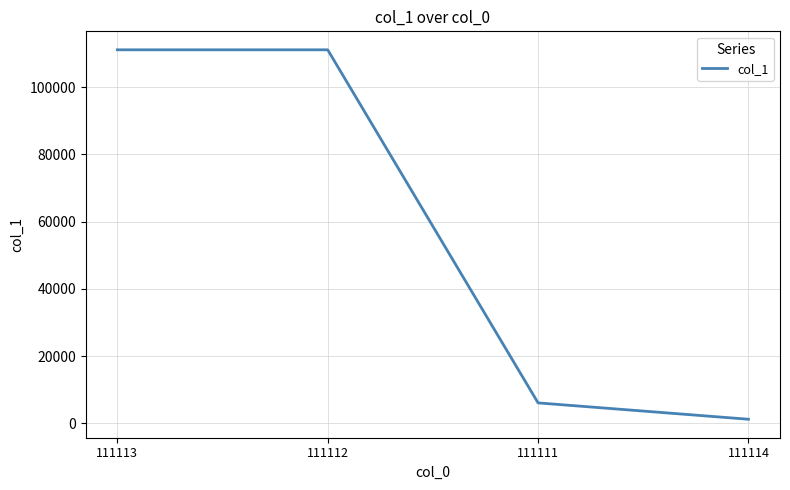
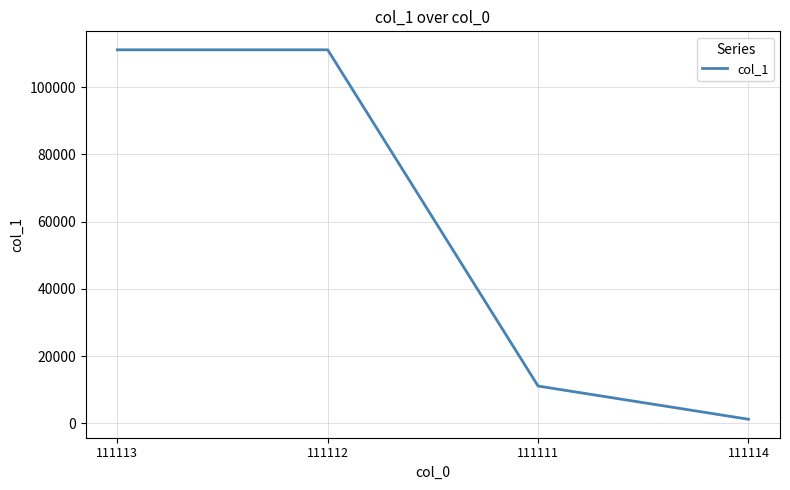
  {
    "111113": 111000,
    "111112": 111000,
-   "111111": 6000,
+   "111111": 11000,
    "111114": 1000
  }
